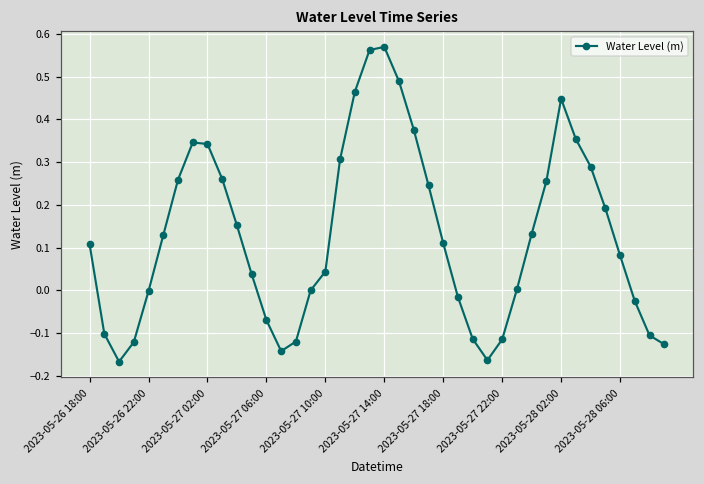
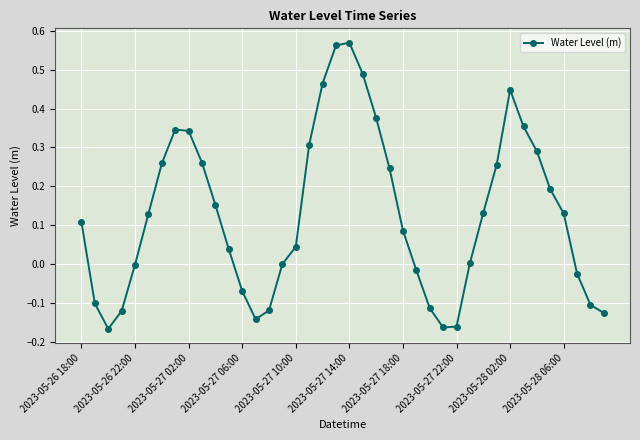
  {
    "2023-05-26 18:00": 0.11,
    "2023-05-26 22:00": 0.00,
    "2023-05-27 02:00": 0.34,
    "2023-05-27 06:00": -0.07,
    "2023-05-27 10:00": 0.04,
    "2023-05-27 14:00": 0.57,
-   "2023-05-27 18:00": 0.11,
-   "2023-05-27 22:00": -0.12,
+   "2023-05-27 18:00": 0.09,
+   "2023-05-27 22:00": -0.16,
    "2023-05-28 02:00": 0.45,
-   "2023-05-28 06:00": 0.08
+   "2023-05-28 06:00": 0.13
  }
